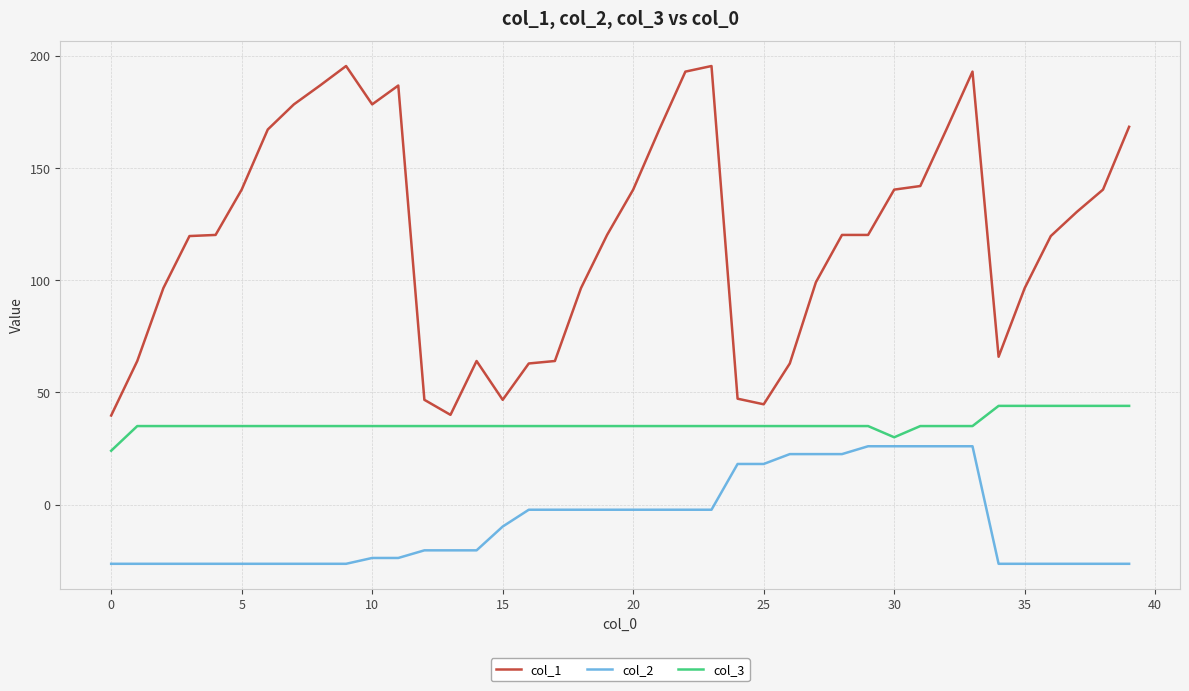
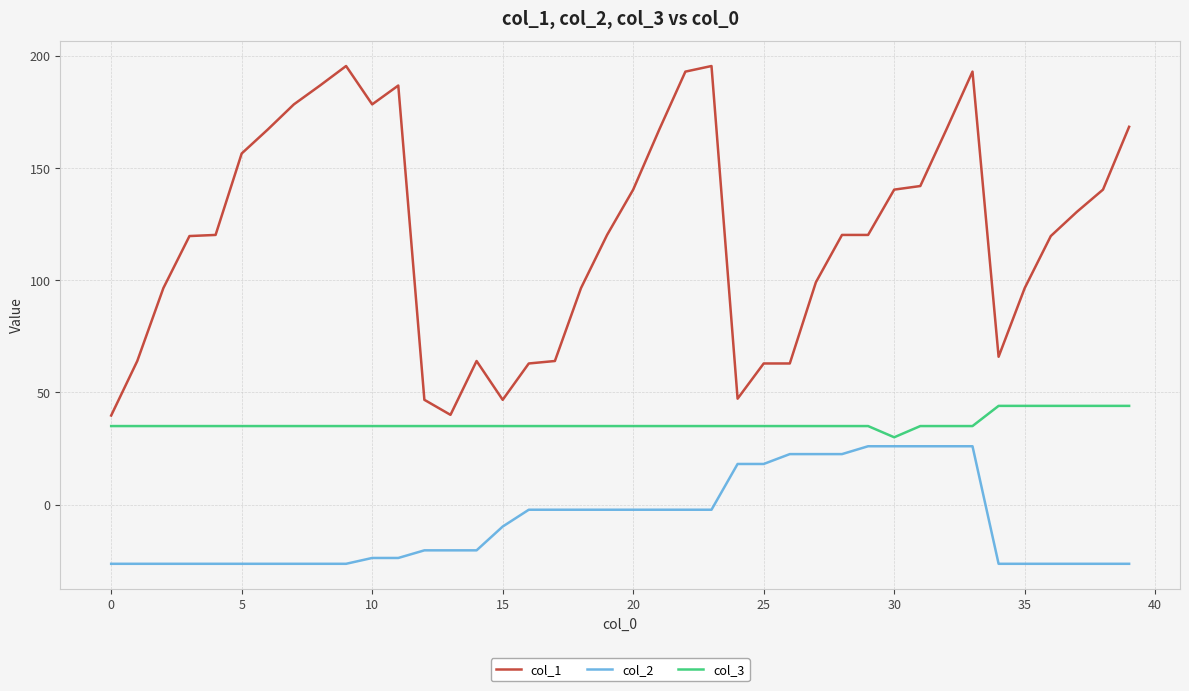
  {
    "col_1": {
      "0": 40,
-     "5": 140,
+     "5": 157,
      "10": 178,
      "15": 47,
      "20": 140,
-     "25": 45,
+     "25": 63,
      "30": 140,
      "35": 97
    },
    "col_2": {
      "0": -26,
      "5": -26,
      "10": -24,
      "15": -10,
      "20": -2,
      "25": 18,
      "30": 26,
      "35": -26
    },
    "col_3": {
-     "0": 24,
+     "0": 35,
      "5": 35,
      "10": 35,
      "15": 35,
      "20": 35,
      "25": 35,
      "30": 30,
      "35": 44
    }
  }
